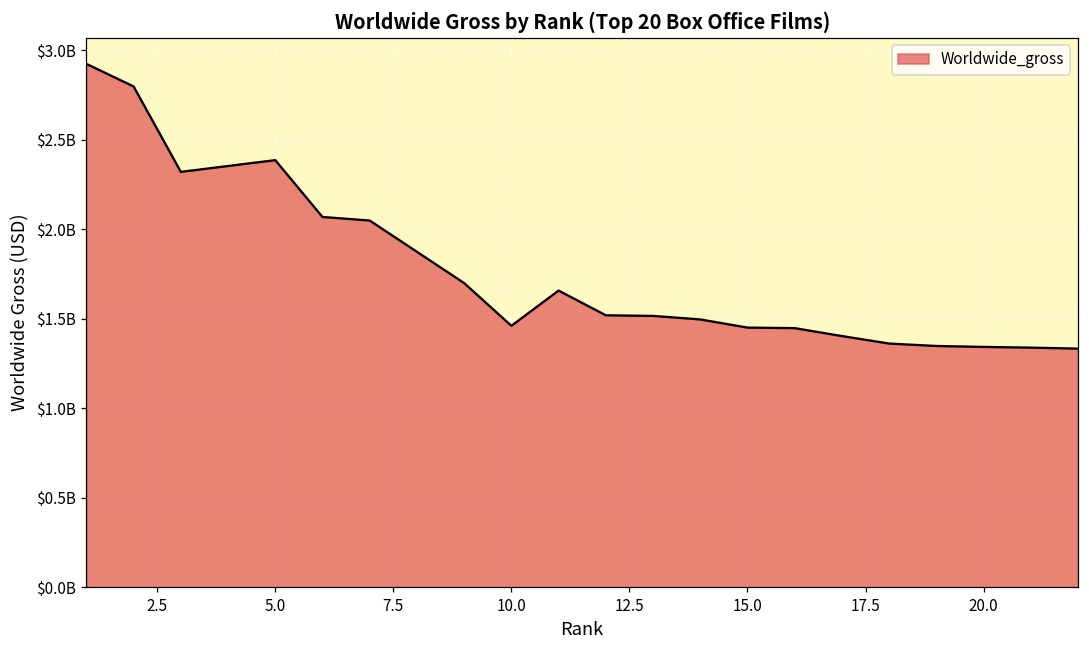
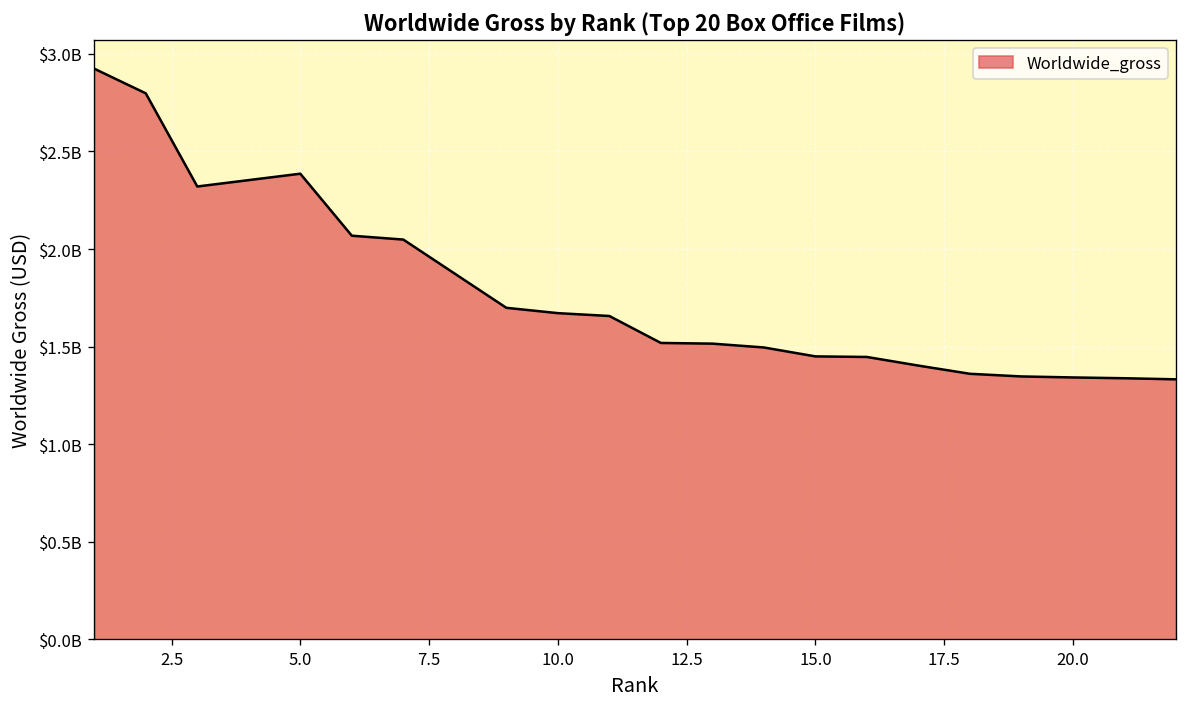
  {
    "5.0": "$2390000000",
-   "10.0": "$1460000000",
+   "10.0": "$1670000000",
    "15.0": "$1450000000",
    "20.0": "$1340000000"
  }
